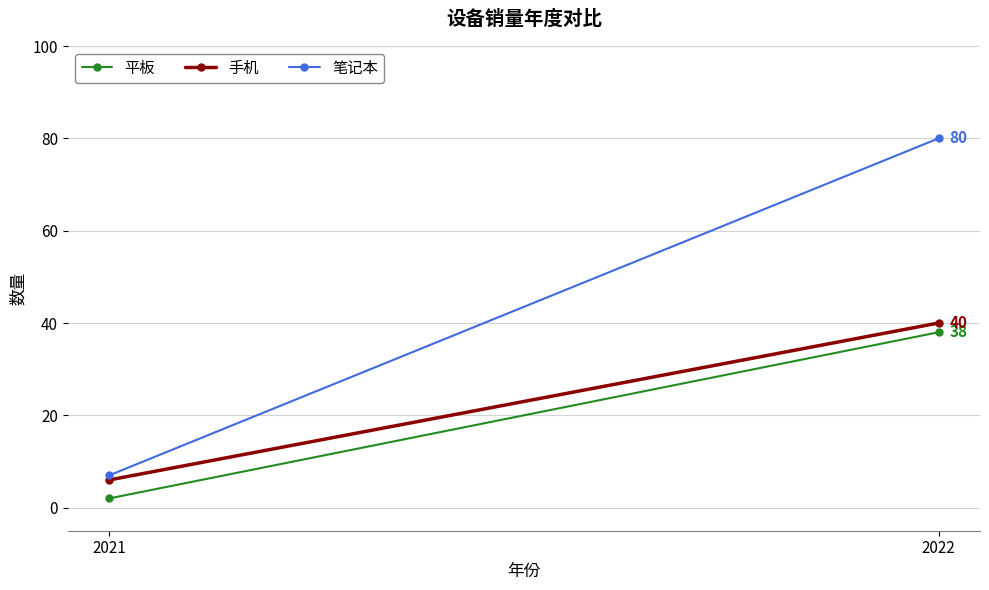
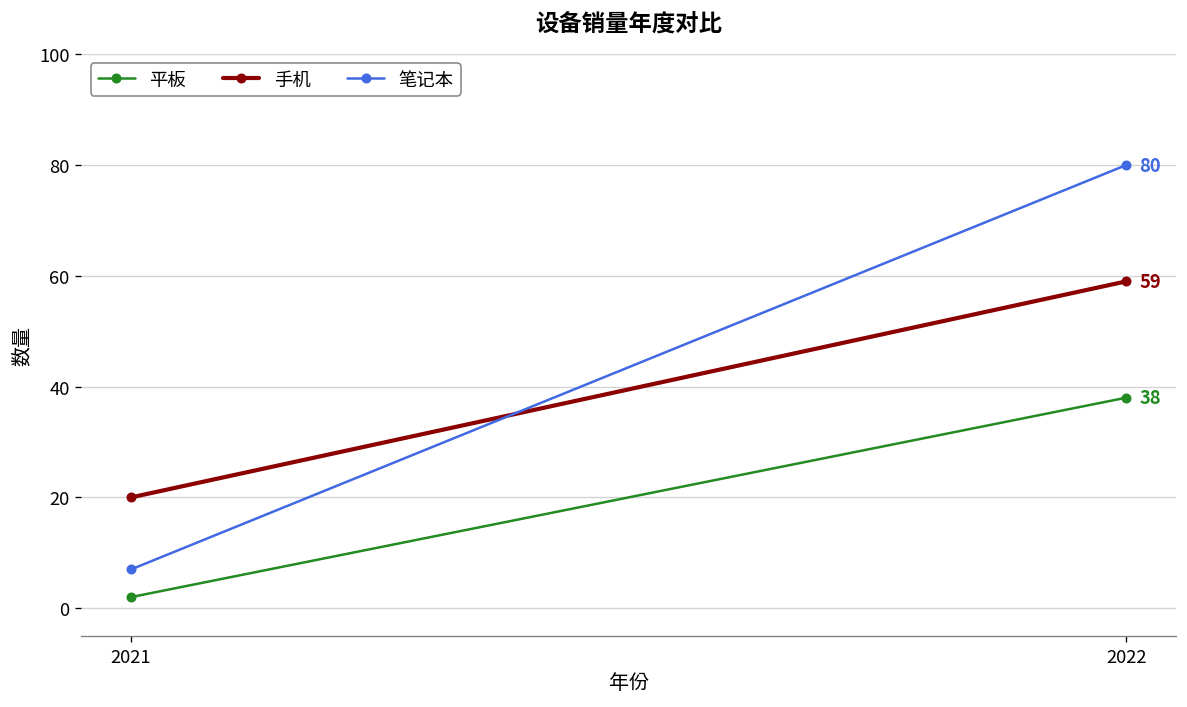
  {
    "平板": {
      "2021": 2
    },
    "手机": {
-     "2021": 6,
-     "2022": 40
+     "2021": 20,
+     "2022": 59
    },
    "笔记本": {
      "2022": 80
    }
  }
